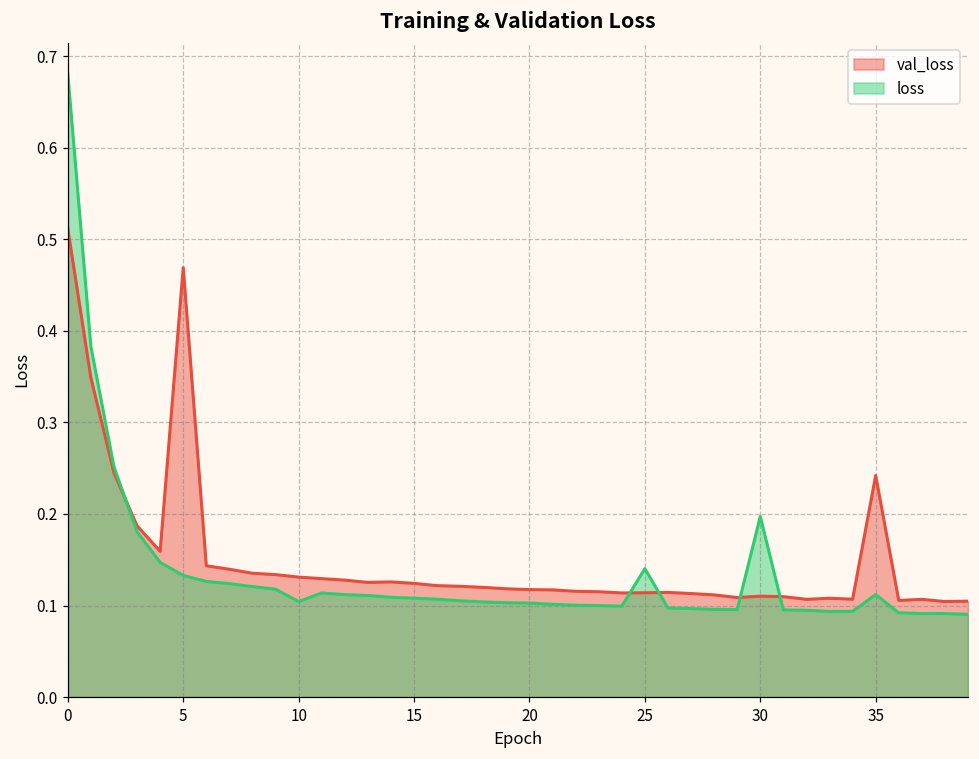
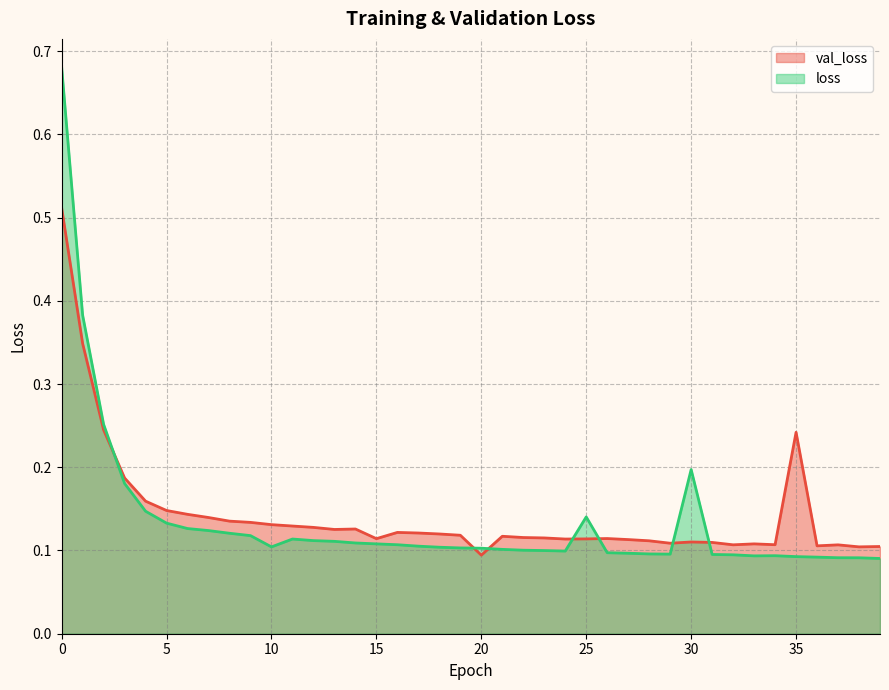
  {
    "val_loss": {
      "0": 0.51,
-     "5": 0.47,
+     "5": 0.15,
      "10": 0.13,
-     "15": 0.12,
-     "20": 0.12,
+     "15": 0.11,
+     "20": 0.09,
      "25": 0.11,
      "30": 0.11,
      "35": 0.24
    },
    "loss": {
      "0": 0.68,
      "5": 0.13,
      "10": 0.10,
      "15": 0.11,
      "20": 0.10,
      "25": 0.14,
      "30": 0.20,
-     "35": 0.11
+     "35": 0.09
    }
  }
